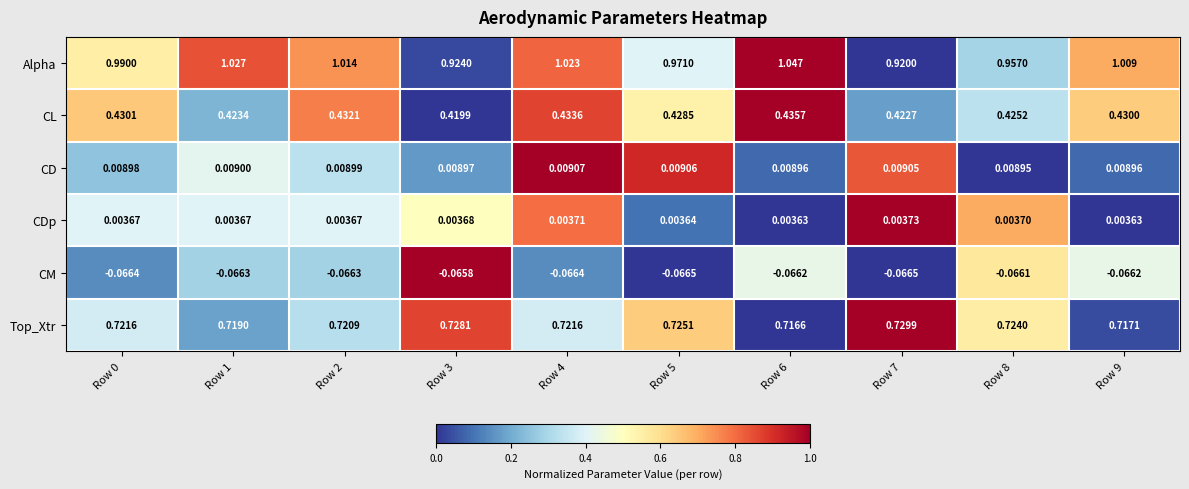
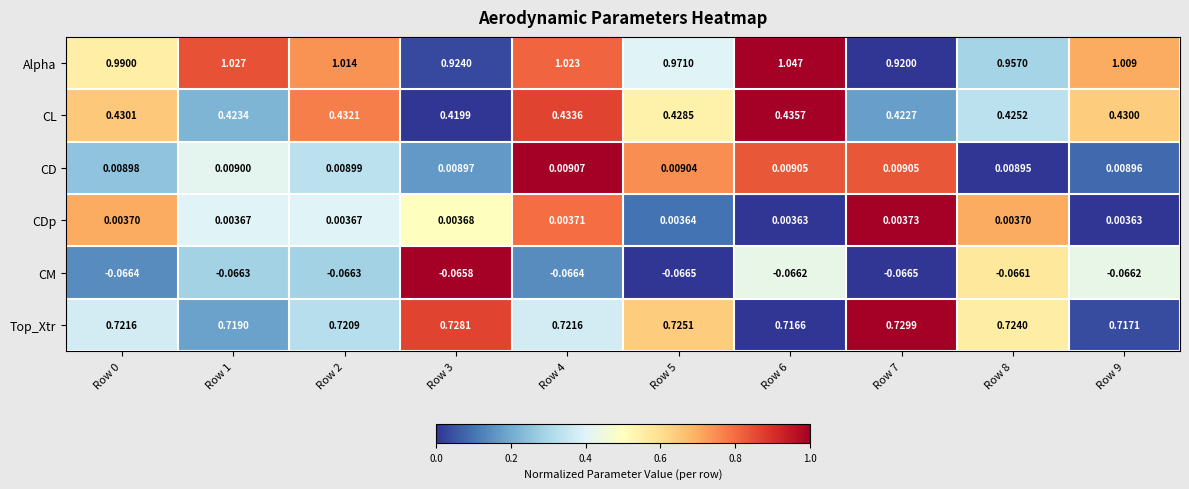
  {
    "Alpha": {
      "Row 0": 0.9900,
      "Row 1": 1.027,
      "Row 2": 1.014,
      "Row 3": 0.9240,
      "Row 4": 1.023,
      "Row 5": 0.9710,
      "Row 6": 1.047,
      "Row 7": 0.9200,
      "Row 8": 0.9570,
      "Row 9": 1.009
    },
    "CL": {
      "Row 0": 0.4301,
      "Row 1": 0.4234,
      "Row 2": 0.4321,
      "Row 3": 0.4199,
      "Row 4": 0.4336,
      "Row 5": 0.4285,
      "Row 6": 0.4357,
      "Row 7": 0.4227,
      "Row 8": 0.4252,
      "Row 9": 0.4300
    },
    "CD": {
      "Row 0": 0.00898,
      "Row 1": 0.00900,
      "Row 2": 0.00899,
      "Row 3": 0.00897,
      "Row 4": 0.00907,
-     "Row 5": 0.00906,
-     "Row 6": 0.00896,
+     "Row 5": 0.00904,
+     "Row 6": 0.00905,
      "Row 7": 0.00905,
      "Row 8": 0.00895,
      "Row 9": 0.00896
    },
    "CDp": {
-     "Row 0": 0.00367,
+     "Row 0": 0.00370,
      "Row 1": 0.00367,
      "Row 2": 0.00367,
      "Row 3": 0.00368,
      "Row 4": 0.00371,
      "Row 5": 0.00364,
      "Row 6": 0.00363,
      "Row 7": 0.00373,
      "Row 8": 0.00370,
      "Row 9": 0.00363
    },
    "CM": {
      "Row 0": -0.0664,
      "Row 1": -0.0663,
      "Row 2": -0.0663,
      "Row 3": -0.0658,
      "Row 4": -0.0664,
      "Row 5": -0.0665,
      "Row 6": -0.0662,
      "Row 7": -0.0665,
      "Row 8": -0.0661,
      "Row 9": -0.0662
    },
    "Top_Xtr": {
      "Row 0": 0.7216,
      "Row 1": 0.7190,
      "Row 2": 0.7209,
      "Row 3": 0.7281,
      "Row 4": 0.7216,
      "Row 5": 0.7251,
      "Row 6": 0.7166,
      "Row 7": 0.7299,
      "Row 8": 0.7240,
      "Row 9": 0.7171
    }
  }
